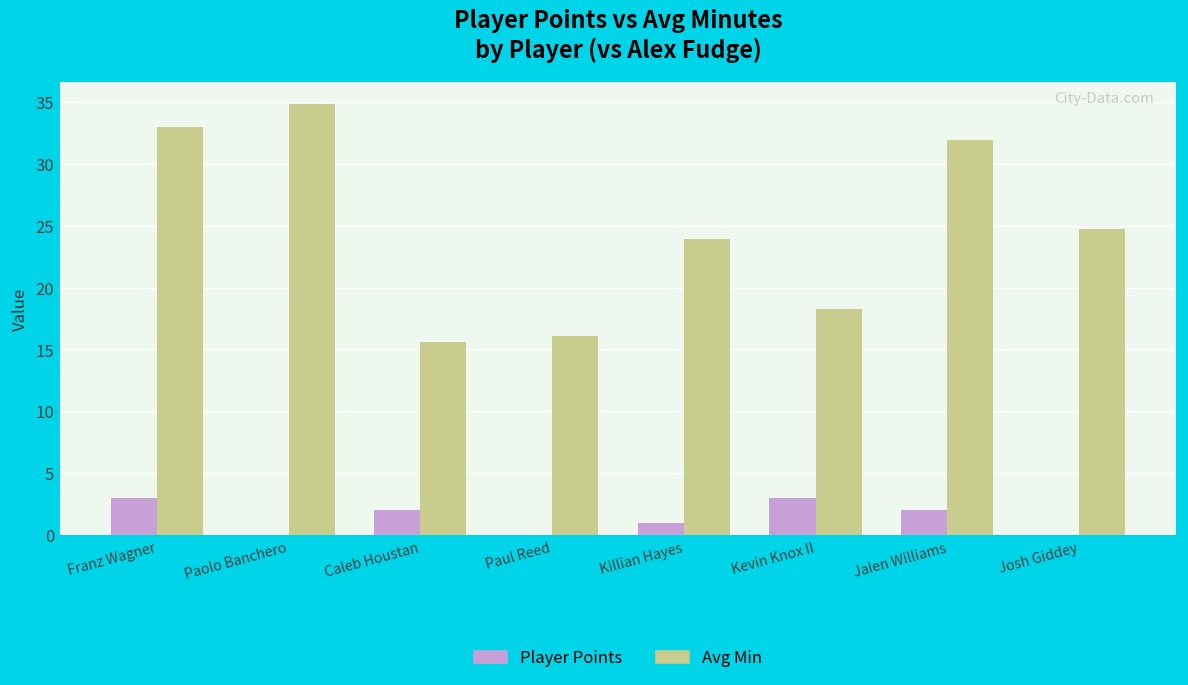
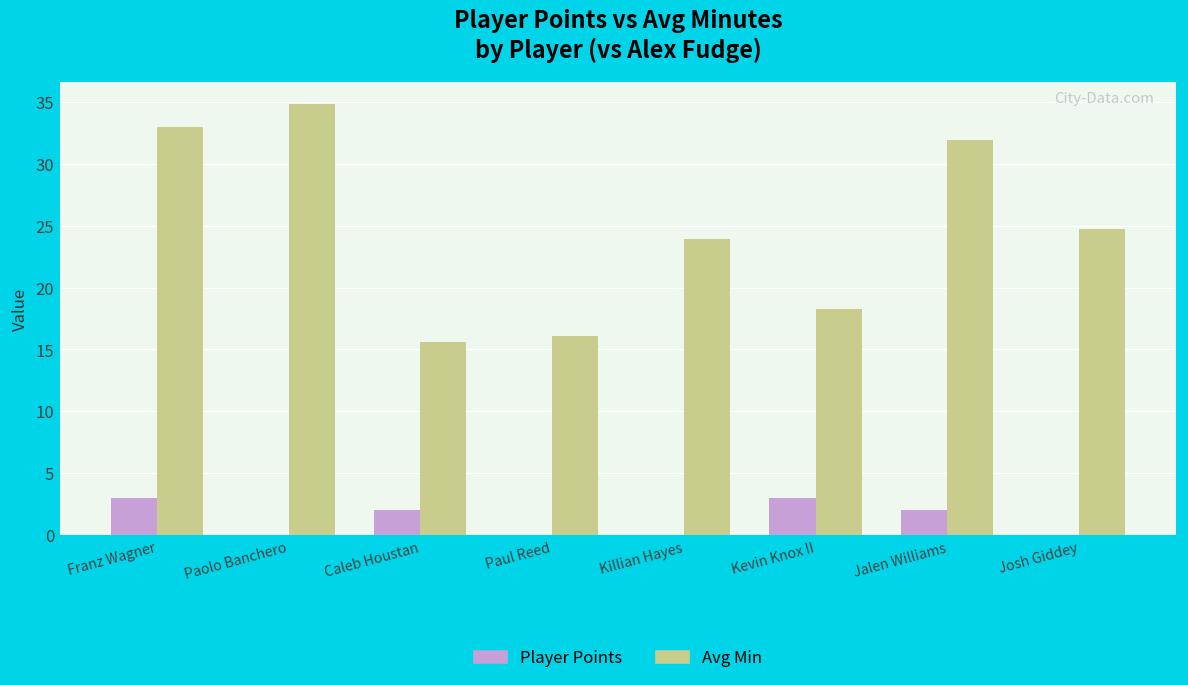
  {
    "Player Points": {
      "Franz Wagner": 3,
      "Paolo Banchero": 0,
      "Caleb Houstan": 2,
      "Paul Reed": 0,
-     "Killian Hayes": 1,
+     "Killian Hayes": 0,
      "Kevin Knox II": 3,
      "Jalen Williams": 2,
      "Josh Giddey": 0
    },
    "Avg Min": {
      "Franz Wagner": 33,
      "Paolo Banchero": 35,
      "Caleb Houstan": 15.6,
      "Paul Reed": 16,
      "Killian Hayes": 24,
      "Kevin Knox II": 18.3,
      "Jalen Williams": 32,
      "Josh Giddey": 25
    }
  }
